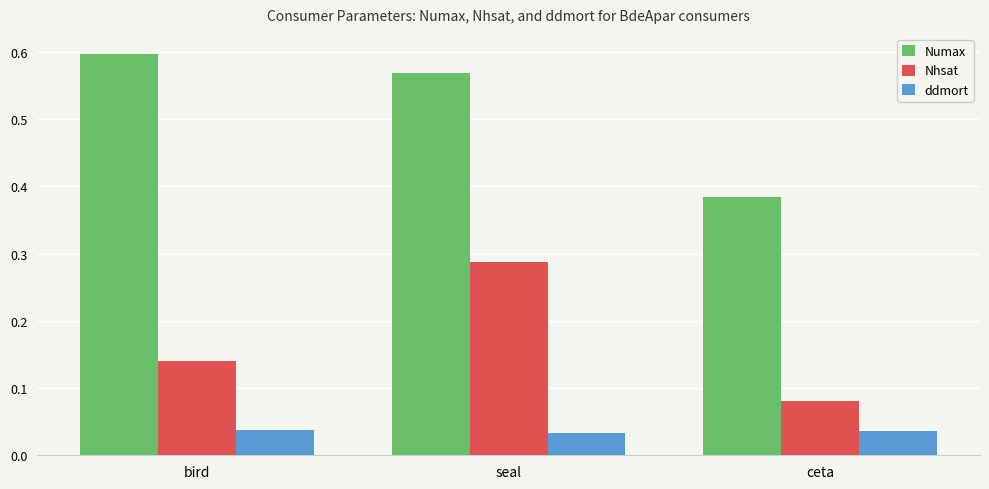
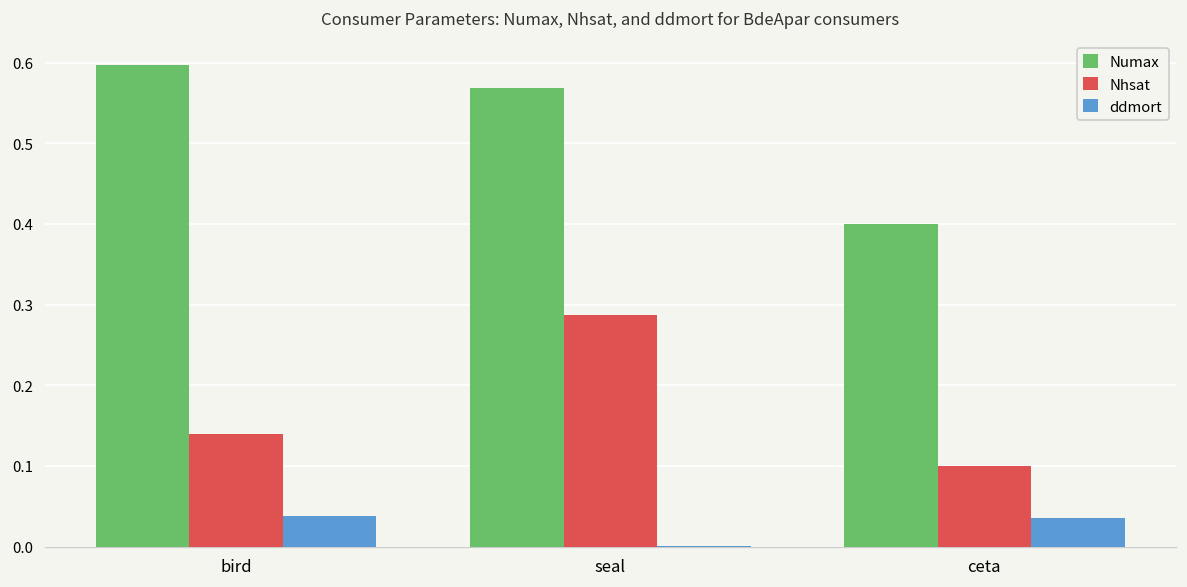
  {
    "Numax": {
      "bird": 0.60,
      "seal": 0.57,
-     "ceta": 0.38
+     "ceta": 0.40
    },
    "Nhsat": {
      "bird": 0.14,
      "seal": 0.29,
-     "ceta": 0.08
+     "ceta": 0.10
    },
    "ddmort": {
      "bird": 0.04,
-     "seal": 0.03,
+     "seal": 0.00,
      "ceta": 0.04
    }
  }
